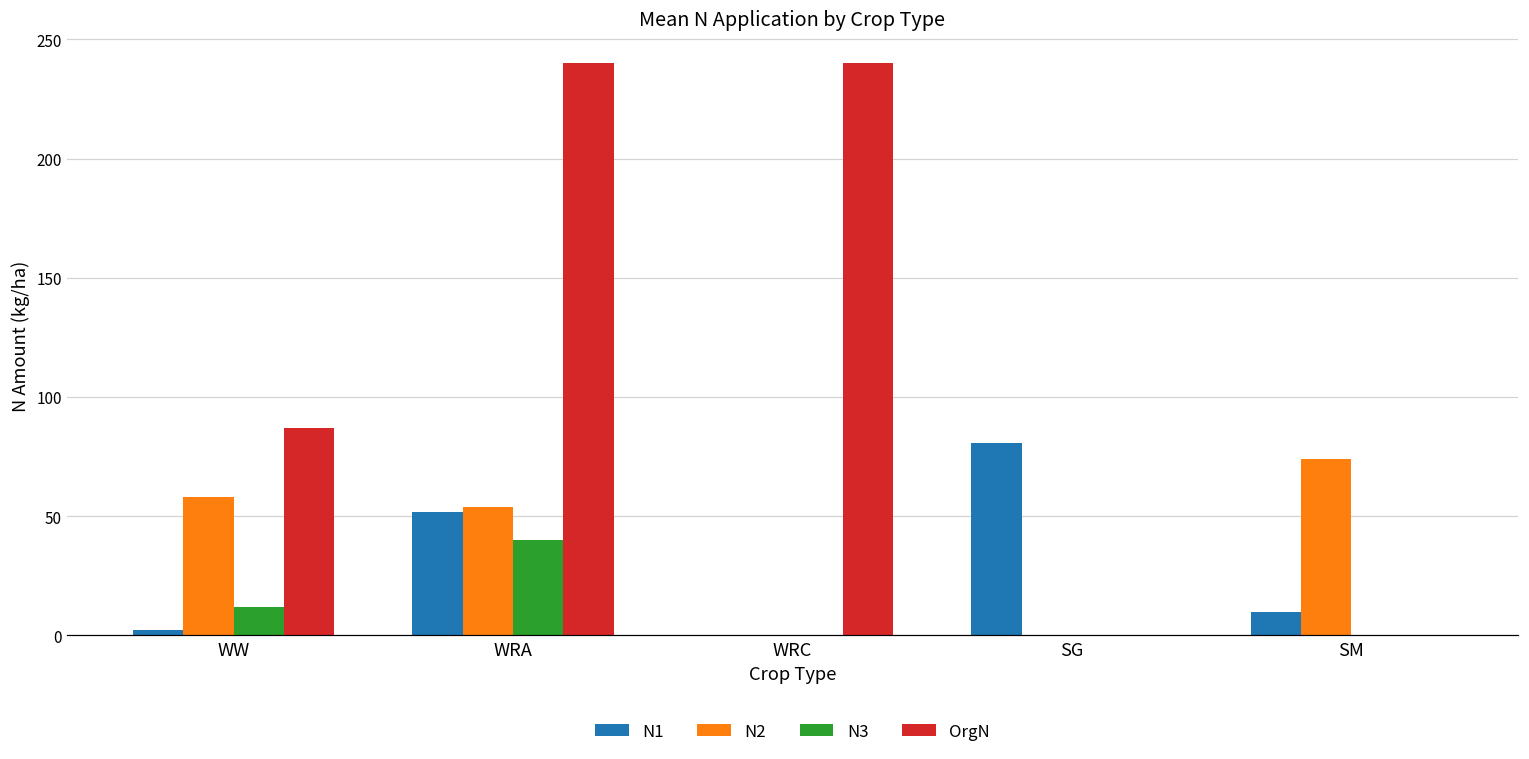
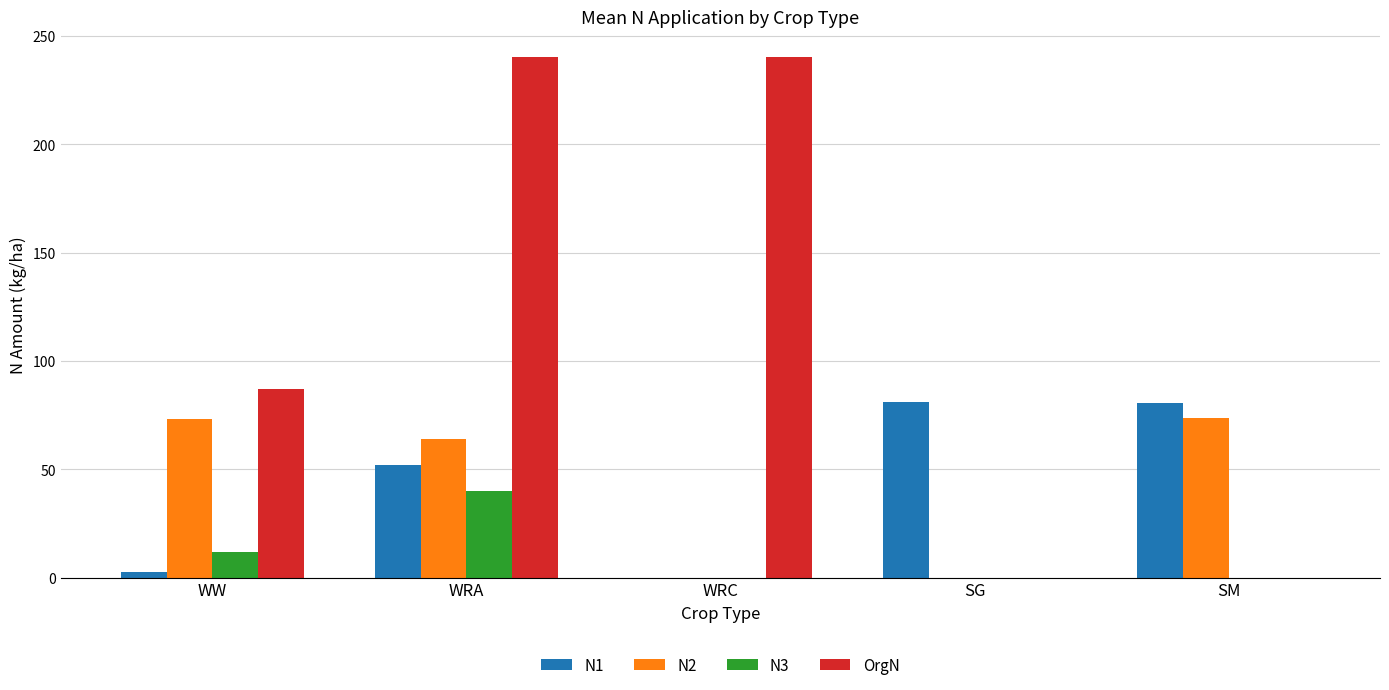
  {
    "N1": {
      "WW": 2,
      "WRA": 52,
      "WRC": 0,
      "SG": 81,
-     "SM": 10
+     "SM": 81
    },
    "N2": {
-     "WW": 58,
-     "WRA": 54,
+     "WW": 73,
+     "WRA": 64,
      "WRC": 0,
      "SG": 0,
      "SM": 74
    },
    "N3": {
      "WW": 12,
      "WRA": 40,
      "WRC": 0,
      "SG": 0,
      "SM": 0
    },
    "OrgN": {
      "WW": 87,
      "WRA": 240,
      "WRC": 240,
      "SG": 0,
      "SM": 0
    }
  }
